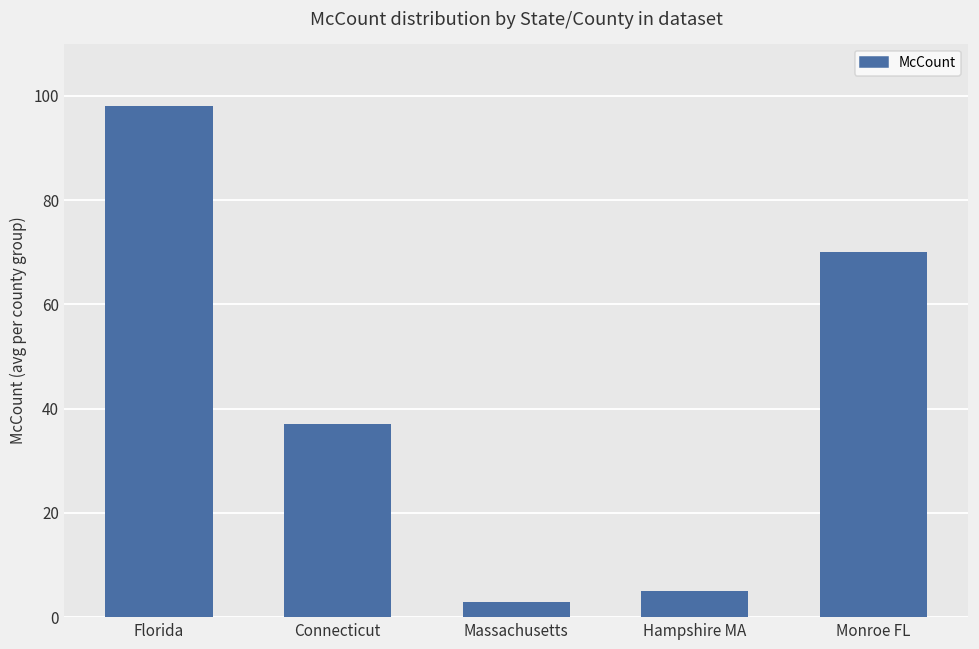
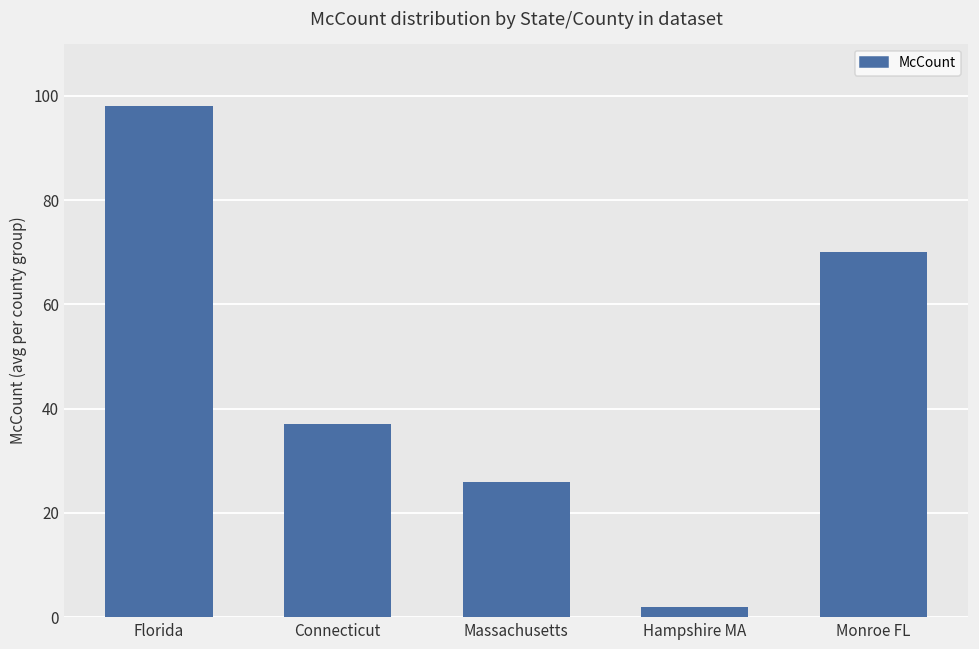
  {
    "Florida": 98,
    "Connecticut": 37,
-   "Massachusetts": 3,
-   "Hampshire MA": 5,
+   "Massachusetts": 26,
+   "Hampshire MA": 2,
    "Monroe FL": 70
  }
